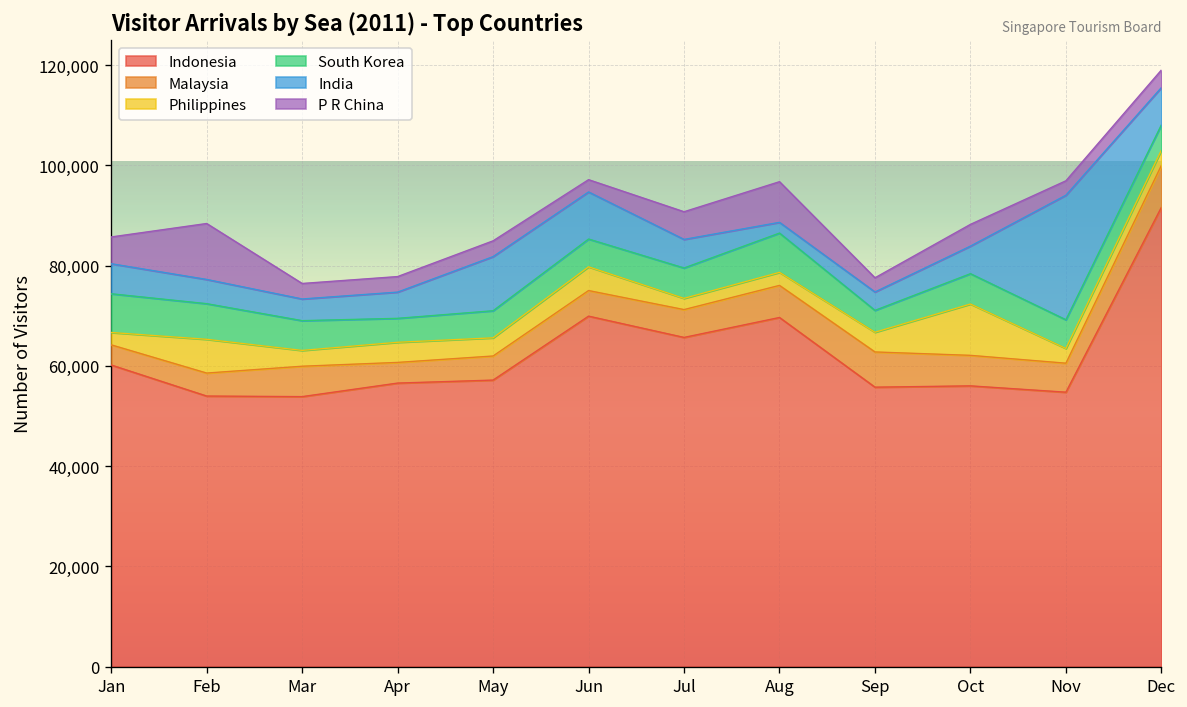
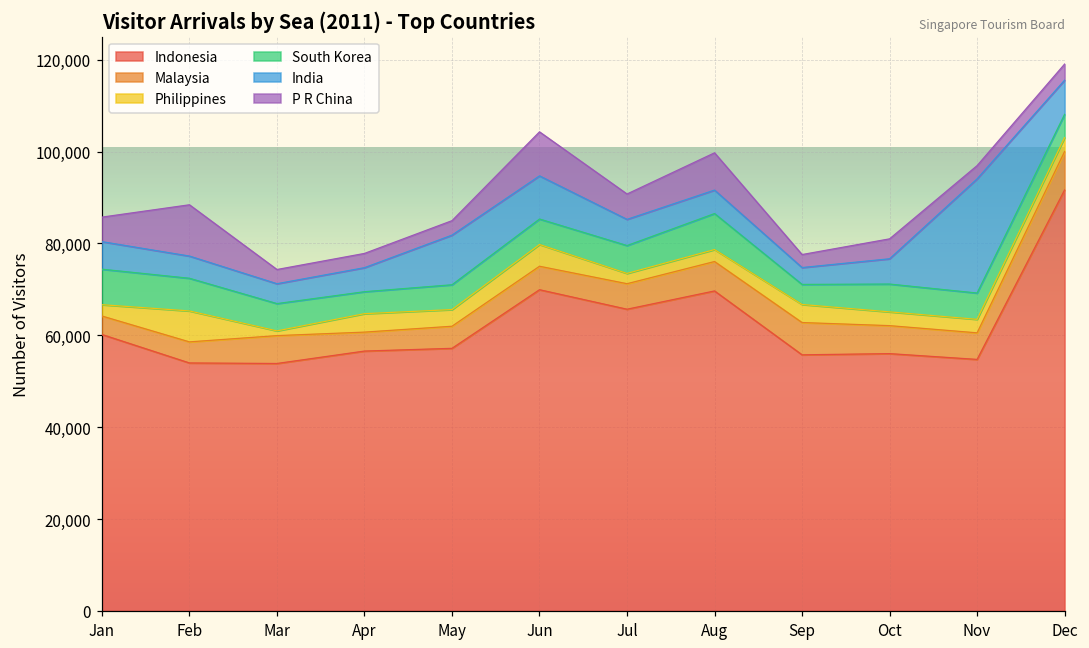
  {
    "Philippines": {
      "Jan": "2,000",
      "Feb": "7,000",
-     "Mar": "3,000",
+     "Mar": "1,000",
      "Apr": "4,000",
      "May": "4,000",
      "Jun": "5,000",
      "Jul": "2,000",
      "Aug": "3,000",
      "Sep": "4,000",
-     "Oct": "10,000",
+     "Oct": "3,000",
      "Nov": "3,000",
      "Dec": "3,000"
    },
    "South Korea": {
      "Jan": "8,000",
      "Feb": "7,000",
      "Mar": "6,000",
      "Apr": "5,000",
      "May": "5,000",
      "Jun": "6,000",
      "Jul": "6,000",
      "Aug": "8,000",
      "Sep": "4,000",
      "Oct": "6,000",
      "Nov": "6,000",
      "Dec": "5,000"
    },
    "India": {
      "Jan": "6,000",
      "Feb": "5,000",
      "Mar": "4,000",
      "Apr": "5,000",
      "May": "11,000",
      "Jun": "9,000",
      "Jul": "6,000",
-     "Aug": "2,000",
+     "Aug": "5,000",
      "Sep": "4,000",
      "Oct": "6,000",
      "Nov": "25,000",
      "Dec": "7,000"
    },
    "P R China": {
      "Jan": "5,000",
      "Feb": "11,000",
      "Mar": "3,000",
      "Apr": "3,000",
      "May": "3,000",
-     "Jun": "2,000",
+     "Jun": "10,000",
      "Jul": "6,000",
      "Aug": "8,000",
      "Sep": "3,000",
      "Oct": "4,000",
      "Nov": "3,000",
      "Dec": "4,000"
    }
  }
